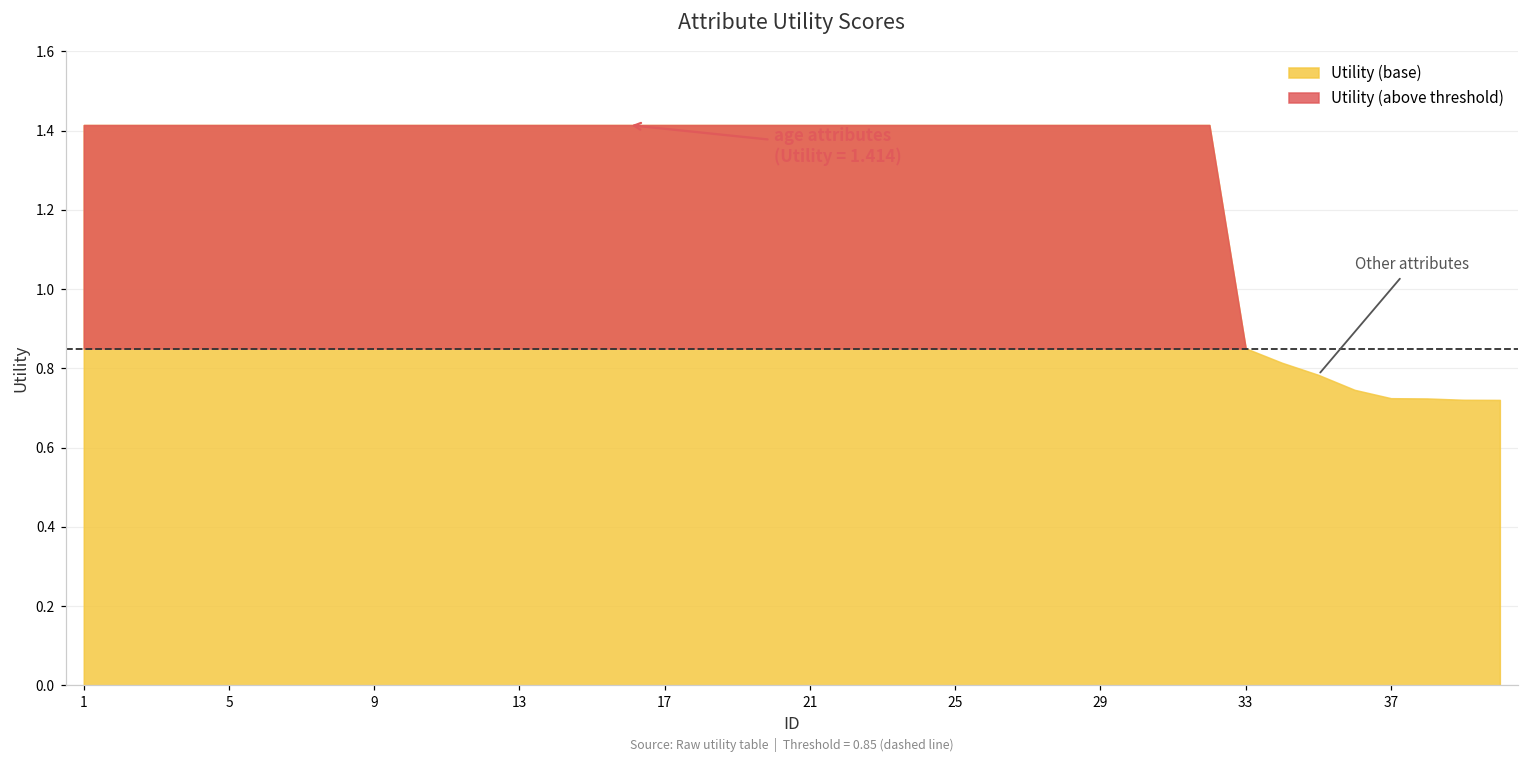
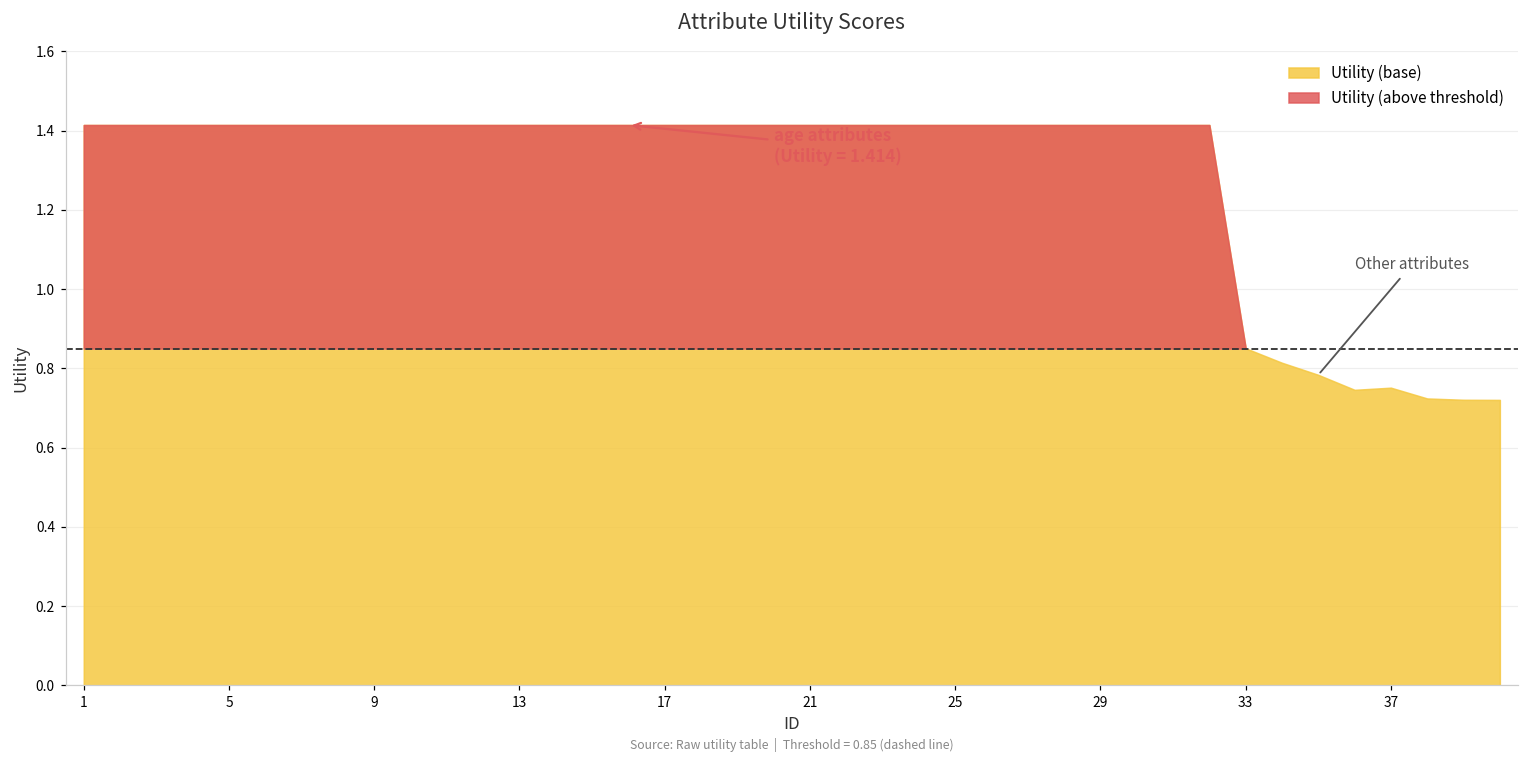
  {
    "Utility (base)": {
      "1": 1.41,
      "5": 1.41,
      "9": 1.41,
      "13": 1.41,
      "17": 1.41,
      "21": 1.41,
      "25": 1.41,
      "29": 1.41,
      "33": 0.85,
-     "37": 0.72
+     "37": 0.75
    }
  }
